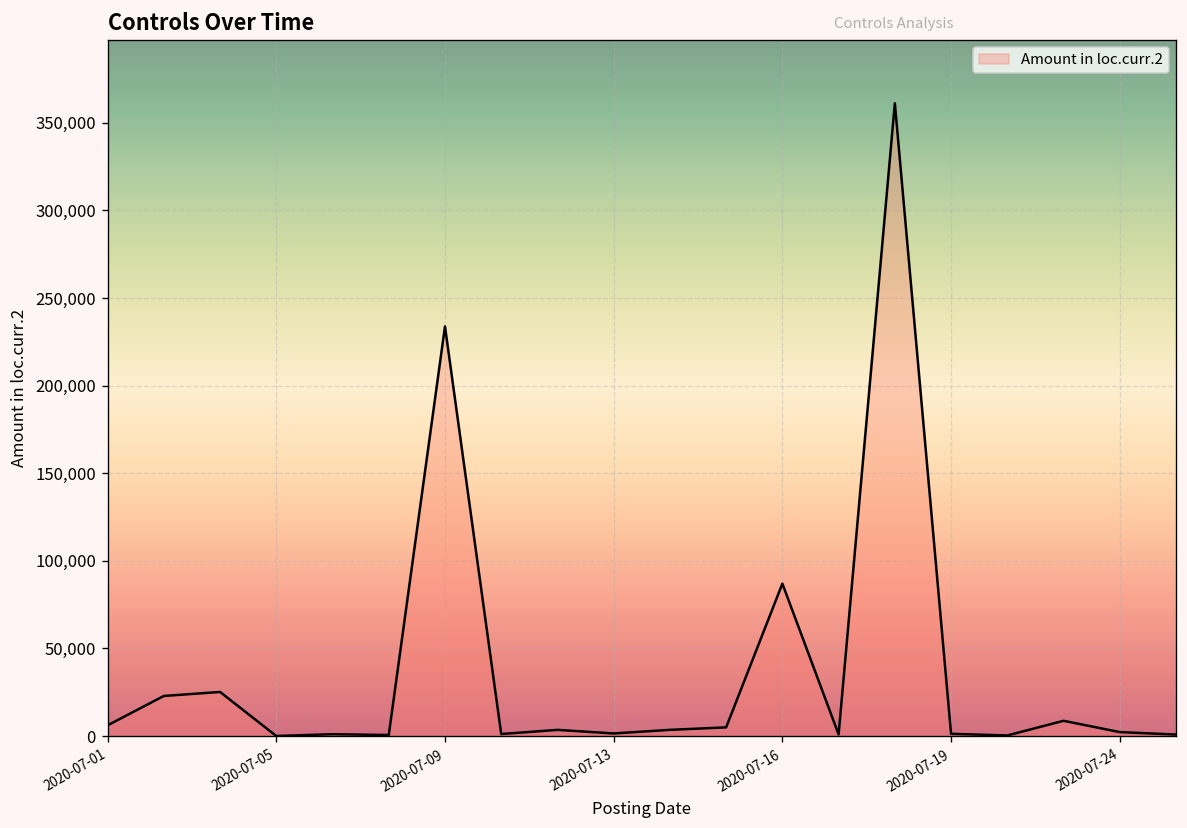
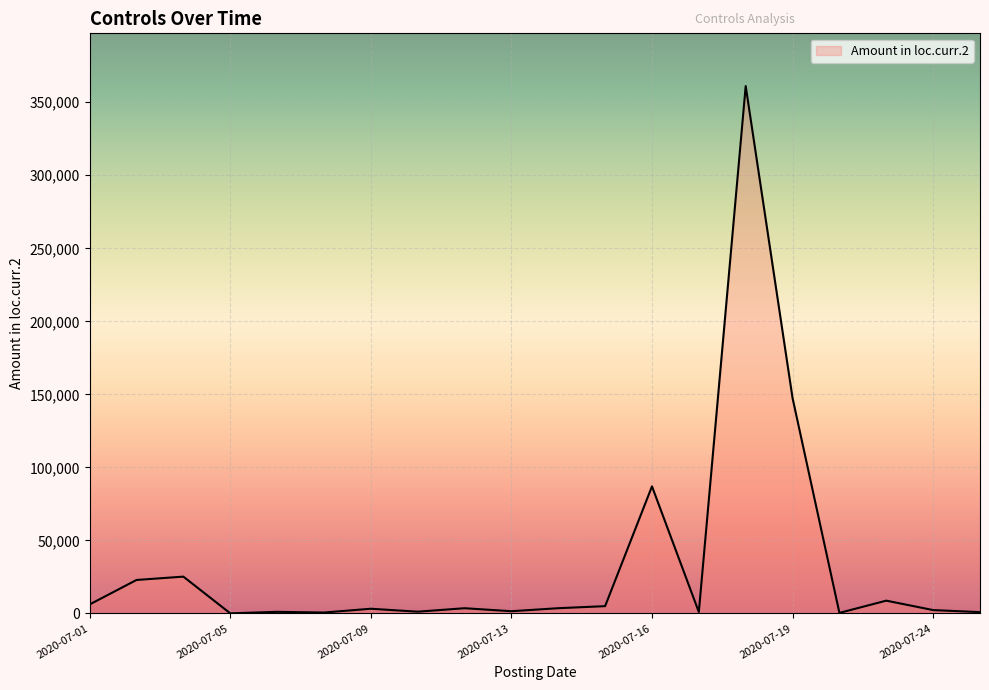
  {
    "2020-07-01": "6,000",
    "2020-07-05": "0",
-   "2020-07-09": "234,000",
+   "2020-07-09": "3,000",
    "2020-07-13": "2,000",
    "2020-07-16": "87,000",
-   "2020-07-19": "1,000",
+   "2020-07-19": "147,000",
    "2020-07-24": "2,000"
  }
